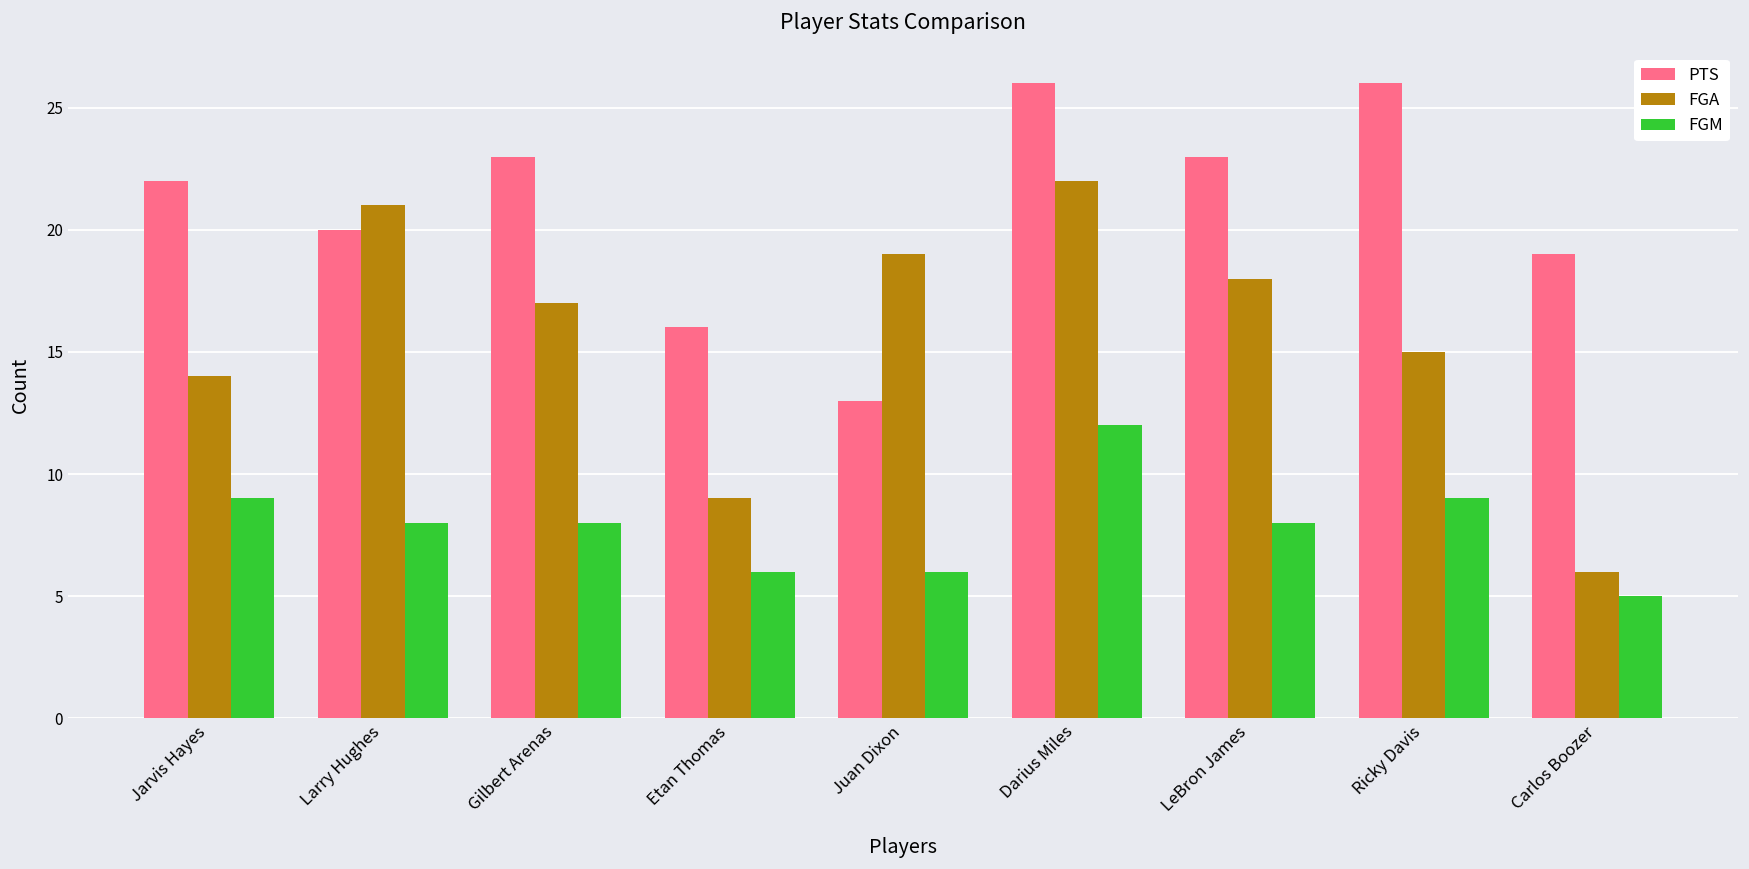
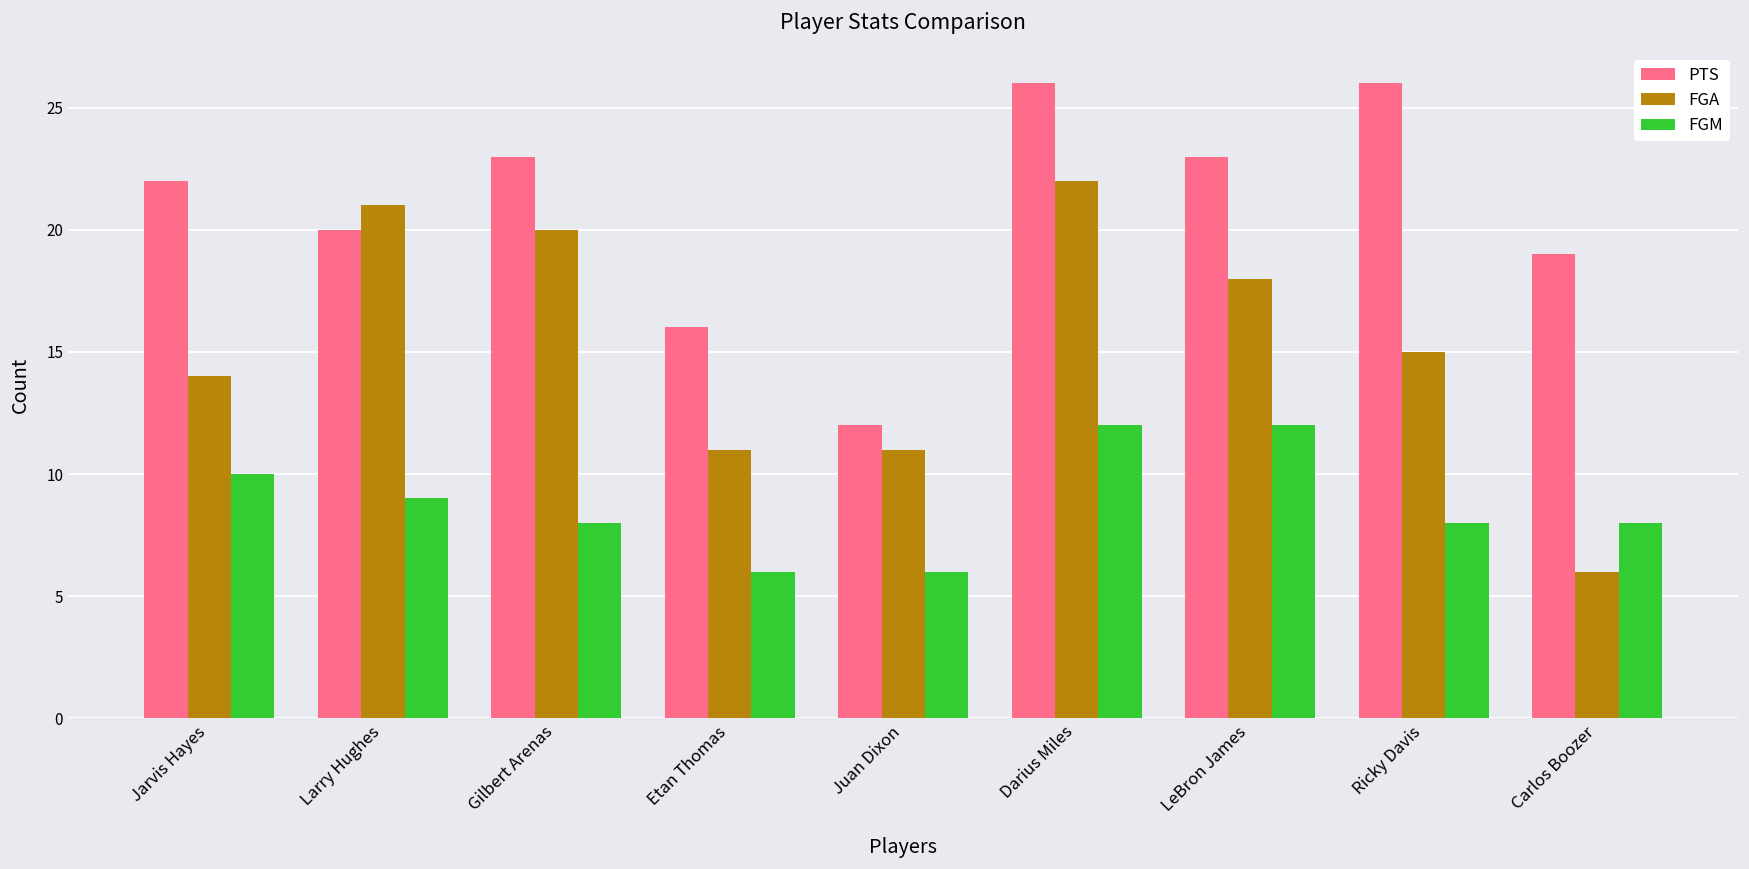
  {
    "PTS": {
      "Jarvis Hayes": 22,
      "Larry Hughes": 20,
      "Gilbert Arenas": 23,
      "Etan Thomas": 16,
-     "Juan Dixon": 13,
+     "Juan Dixon": 12,
      "Darius Miles": 26,
      "LeBron James": 23,
      "Ricky Davis": 26,
      "Carlos Boozer": 19
    },
    "FGA": {
      "Jarvis Hayes": 14,
      "Larry Hughes": 21,
-     "Gilbert Arenas": 17,
-     "Etan Thomas": 9,
-     "Juan Dixon": 19,
+     "Gilbert Arenas": 20,
+     "Etan Thomas": 11,
+     "Juan Dixon": 11,
      "Darius Miles": 22,
      "LeBron James": 18,
      "Ricky Davis": 15,
      "Carlos Boozer": 6
    },
    "FGM": {
-     "Jarvis Hayes": 9,
-     "Larry Hughes": 8,
+     "Jarvis Hayes": 10,
+     "Larry Hughes": 9,
      "Gilbert Arenas": 8,
      "Etan Thomas": 6,
      "Juan Dixon": 6,
      "Darius Miles": 12,
-     "LeBron James": 8,
-     "Ricky Davis": 9,
-     "Carlos Boozer": 5
+     "LeBron James": 12,
+     "Ricky Davis": 8,
+     "Carlos Boozer": 8
    }
  }
